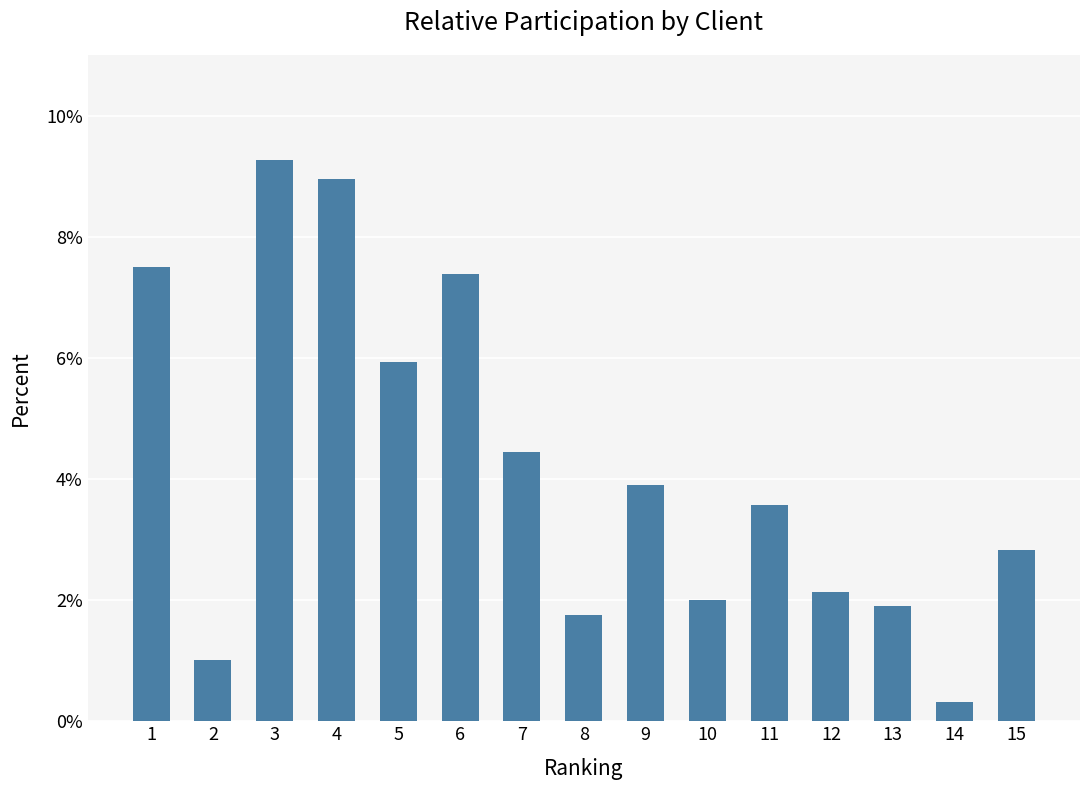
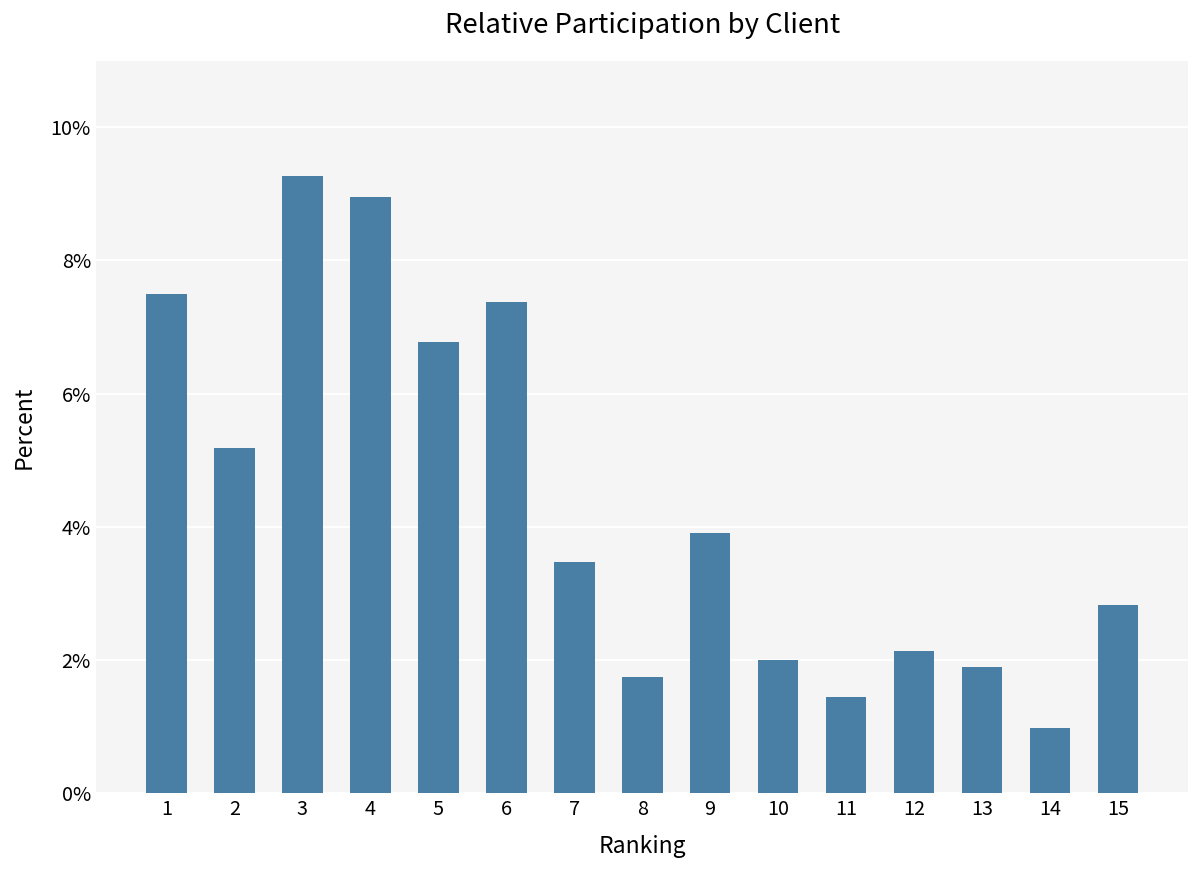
  {
    "1": "7.5%",
-   "2": "1.0%",
+   "2": "5.2%",
    "3": "9.3%",
    "4": "9.0%",
-   "5": "5.9%",
+   "5": "6.8%",
    "6": "7.4%",
-   "7": "4.4%",
+   "7": "3.5%",
    "8": "1.8%",
    "9": "3.9%",
    "10": "2.0%",
-   "11": "3.6%",
+   "11": "1.4%",
    "12": "2.1%",
    "13": "1.9%",
-   "14": "0.3%",
+   "14": "1.0%",
    "15": "2.8%"
  }
